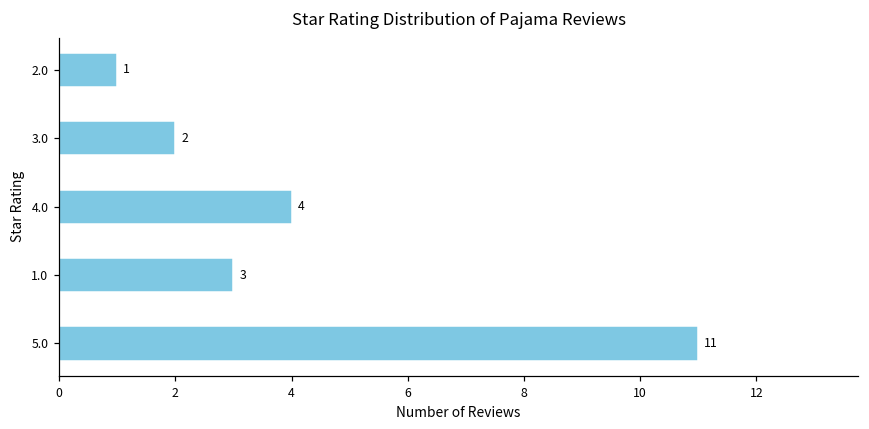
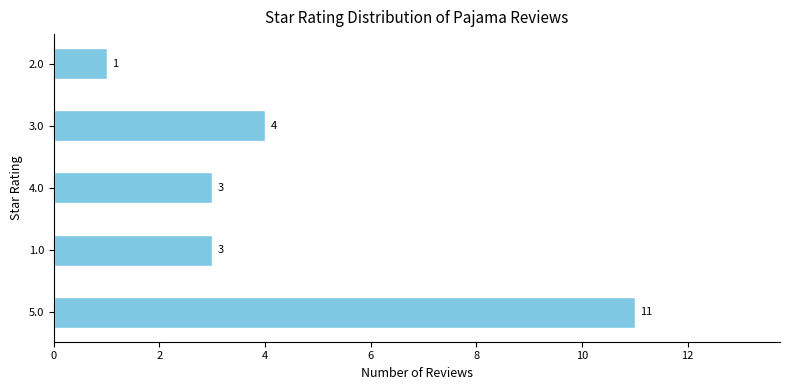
  {
    "2.0": 1,
-   "3.0": 2,
-   "4.0": 4,
+   "3.0": 4,
+   "4.0": 3,
    "1.0": 3,
    "5.0": 11
  }
